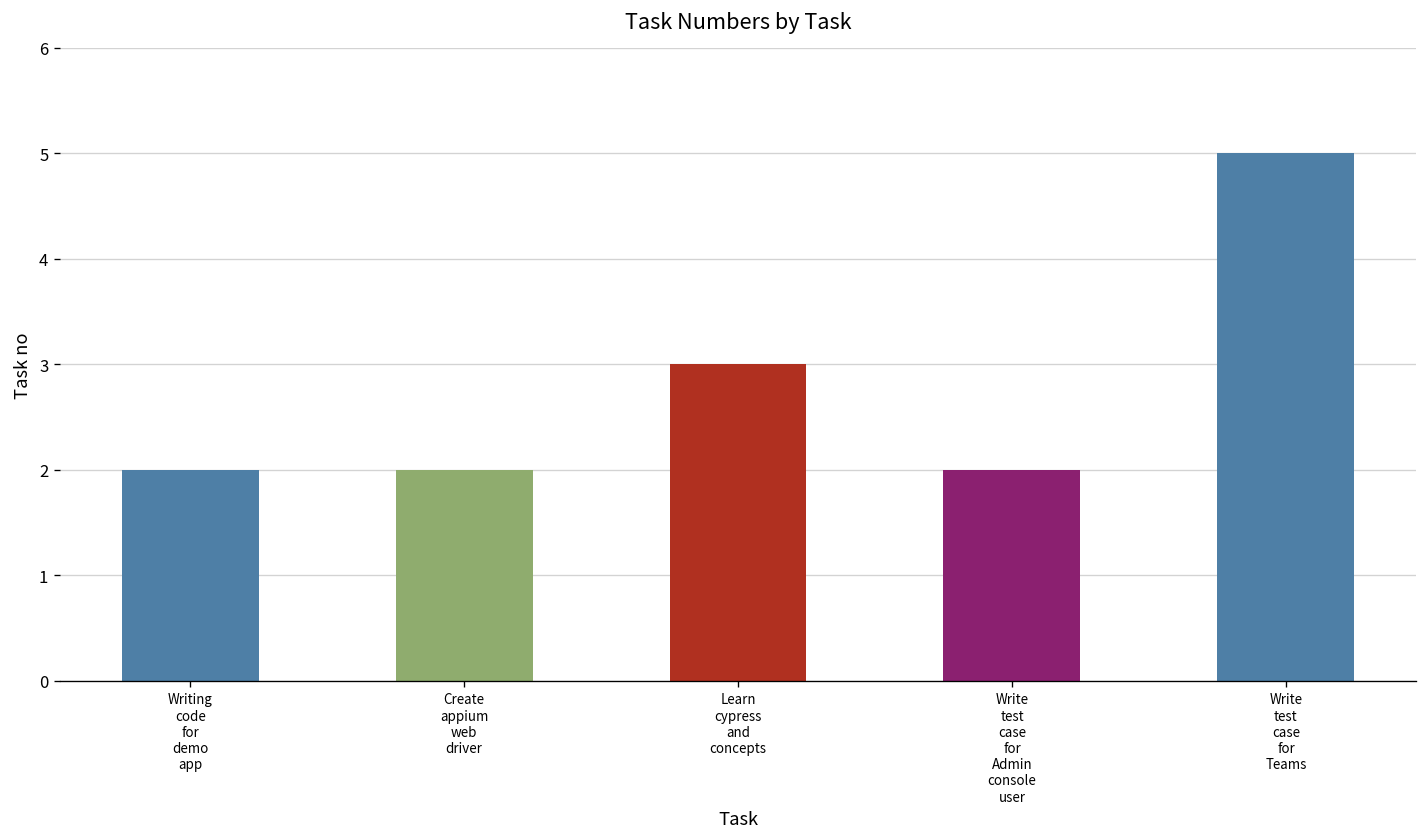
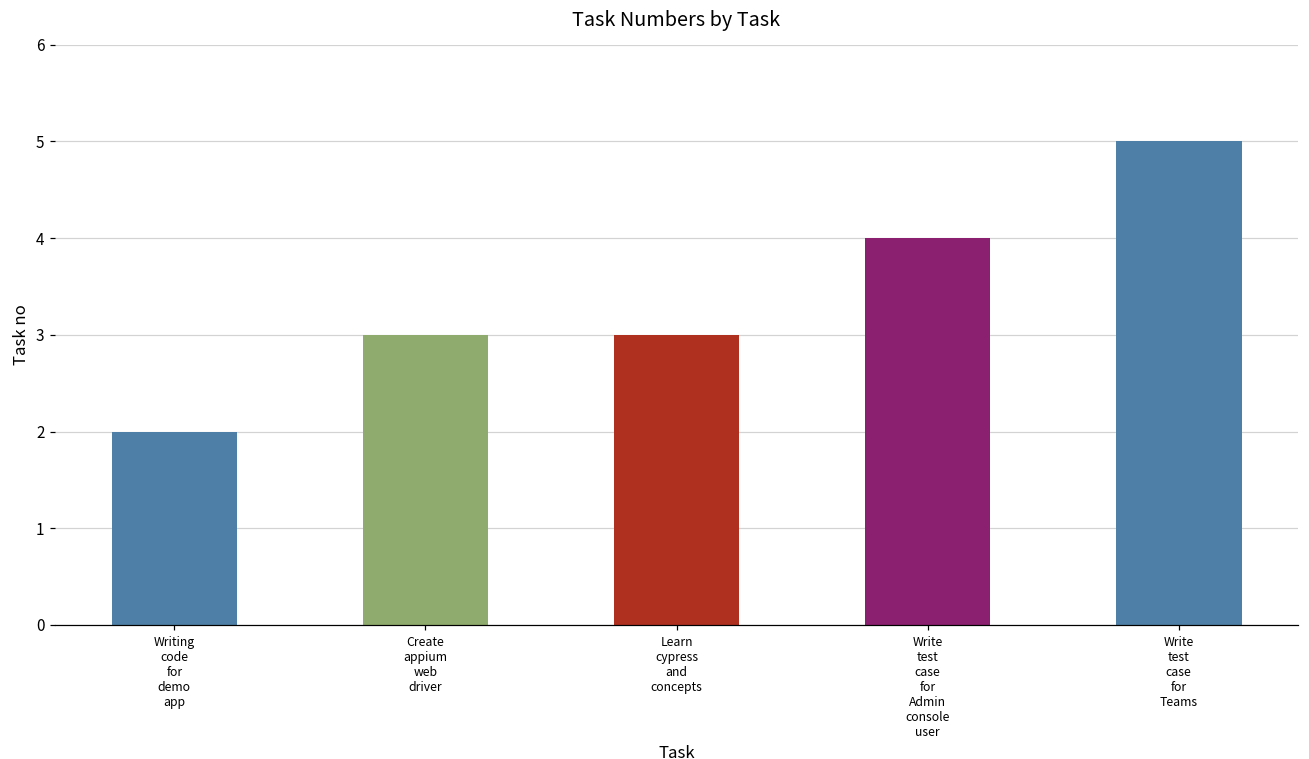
  {
    "Writing code for demo app": 2,
-   "Create appium web driver": 2,
+   "Create appium web driver": 3,
    "Learn cypress and concepts": 3,
-   "Write test case for Admin console user": 2,
+   "Write test case for Admin console user": 4,
    "Write test case for Teams": 5
  }
